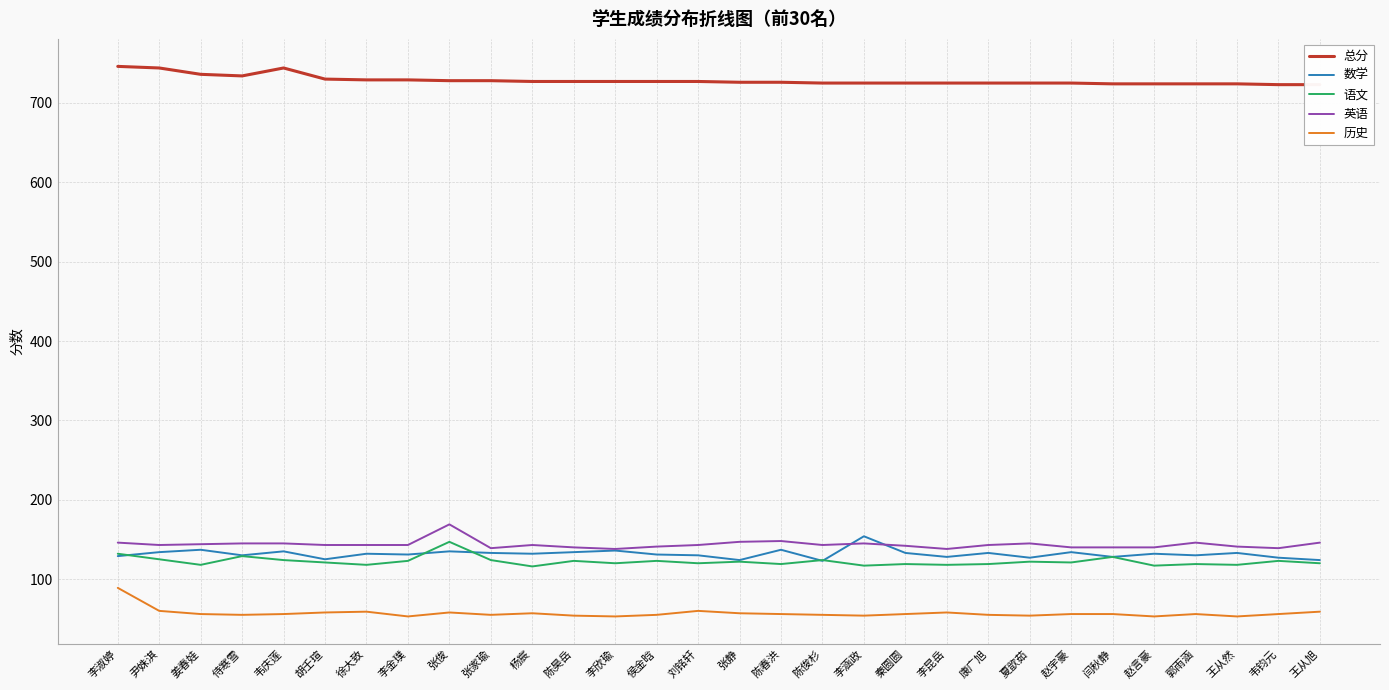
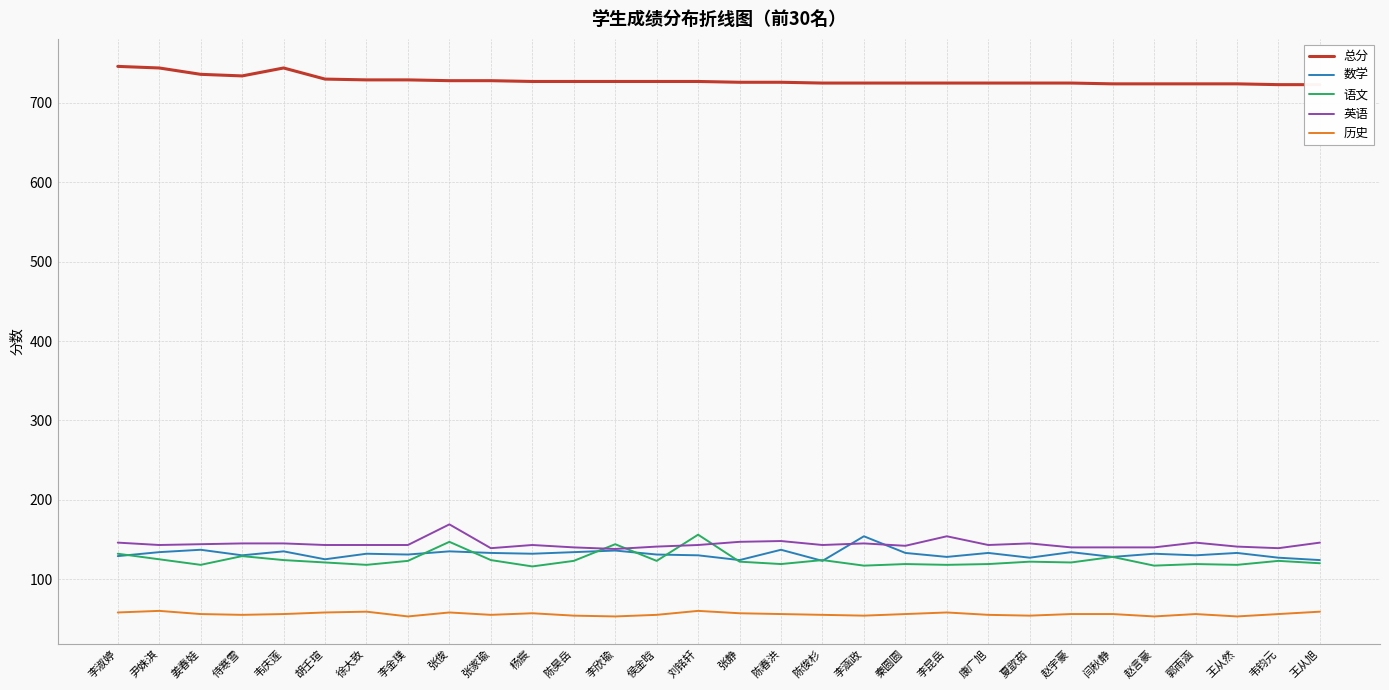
  {
    "总分": {
      "李淑婷": 750,
      "尹姝淇": 740,
      "姜春娃": 740,
      "侍寒雪": 730,
      "韦庆莲": 740,
      "胡壬瑄": 730,
      "徐大致": 730,
      "李金璞": 730,
      "张俊": 730,
      "张家瑜": 730,
      "杨宸": 730,
      "陈昊岳": 730,
      "李欣瑜": 730,
      "侯金晗": 730,
      "刘铭轩": 730,
      "张静": 730,
      "陈春洪": 730,
      "陈俊杉": 730,
      "李涵政": 730,
      "秦圆圆": 730,
      "李昆岳": 730,
      "康广旭": 730,
      "夏歆茹": 730,
      "赵宇豪": 730,
      "闫秋静": 720,
      "赵言豪": 720,
      "郭雨涵": 720,
      "王从然": 720,
      "韦钧元": 720
    },
    "数学": {
      "尹姝淇": 130,
      "姜春娃": 140,
      "韦庆莲": 140,
      "胡壬瑄": 130,
      "徐大致": 130,
      "李金璞": 130,
      "张俊": 140,
      "张家瑜": 130,
      "杨宸": 130,
      "陈昊岳": 130,
      "侯金晗": 130,
      "刘铭轩": 130,
      "陈春洪": 140,
      "李涵政": 150,
      "秦圆圆": 130,
      "李昆岳": 130,
      "康广旭": 130,
      "夏歆茹": 130,
      "赵宇豪": 130,
      "赵言豪": 130,
      "郭雨涵": 130,
      "王从然": 130,
      "韦钧元": 130,
      "王从旭": 120
    },
    "语文": {
      "尹姝淇": 130,
      "姜春娃": 120,
      "韦庆莲": 120,
      "胡壬瑄": 120,
      "徐大致": 120,
      "李金璞": 120,
      "张俊": 150,
      "张家瑜": 120,
      "杨宸": 120,
      "陈昊岳": 120,
-     "李欣瑜": 120,
+     "李欣瑜": 140,
      "侯金晗": 120,
-     "刘铭轩": 120,
+     "刘铭轩": 160,
      "陈春洪": 120,
      "李涵政": 120,
      "秦圆圆": 120,
      "李昆岳": 120,
      "康广旭": 120,
      "夏歆茹": 120,
      "赵宇豪": 120,
      "赵言豪": 120,
      "郭雨涵": 120,
      "王从然": 120,
      "韦钧元": 120,
      "王从旭": 120
    },
    "英语": {
      "李淑婷": 150,
      "尹姝淇": 140,
      "姜春娃": 140,
      "侍寒雪": 150,
      "韦庆莲": 150,
      "胡壬瑄": 140,
      "徐大致": 140,
      "李金璞": 140,
      "张俊": 170,
      "张家瑜": 140,
      "杨宸": 140,
      "陈昊岳": 140,
      "侯金晗": 140,
      "刘铭轩": 140,
      "张静": 150,
      "陈春洪": 150,
      "陈俊杉": 140,
      "李涵政": 150,
      "秦圆圆": 140,
-     "李昆岳": 140,
+     "李昆岳": 150,
      "康广旭": 140,
      "夏歆茹": 150,
      "赵宇豪": 140,
      "闫秋静": 140,
      "赵言豪": 140,
      "郭雨涵": 150,
      "王从然": 140,
      "韦钧元": 140,
      "王从旭": 150
    },
    "历史": {
-     "李淑婷": 90,
+     "李淑婷": 60,
      "尹姝淇": 60,
      "姜春娃": 60,
      "侍寒雪": 60,
      "韦庆莲": 60,
      "胡壬瑄": 60,
      "徐大致": 60,
      "李金璞": 50,
      "张俊": 60,
      "张家瑜": 60,
      "杨宸": 60,
      "陈昊岳": 50,
      "李欣瑜": 50,
      "侯金晗": 60,
      "刘铭轩": 60,
      "张静": 60,
      "陈春洪": 60,
      "陈俊杉": 60,
      "李涵政": 50,
      "秦圆圆": 60,
      "李昆岳": 60,
      "康广旭": 60,
      "夏歆茹": 50,
      "赵宇豪": 60,
      "闫秋静": 60,
      "赵言豪": 50,
      "郭雨涵": 60,
      "王从然": 50,
      "韦钧元": 60,
      "王从旭": 60
    }
  }
